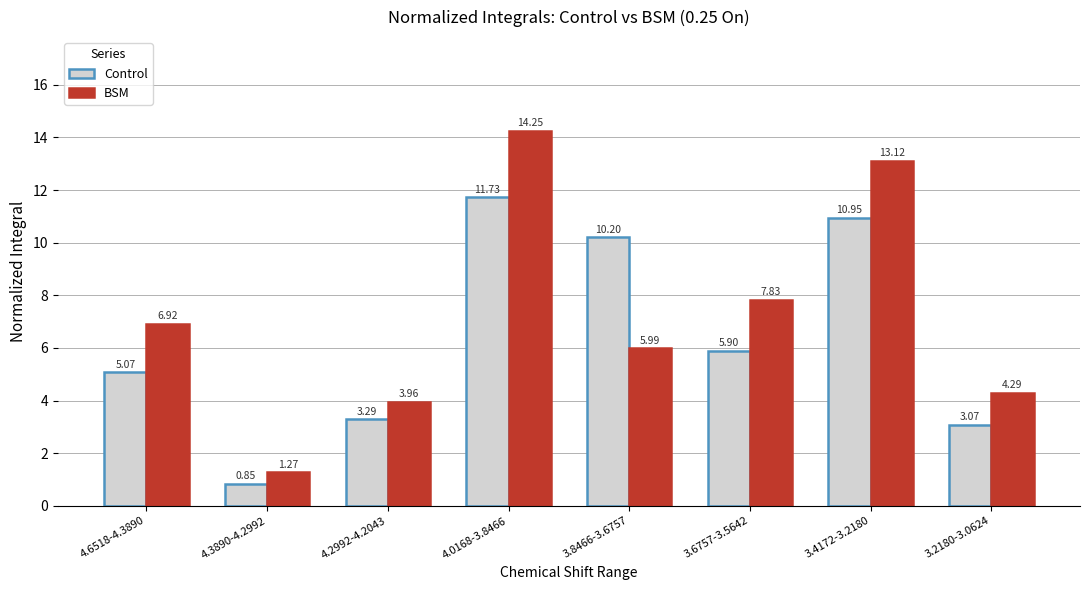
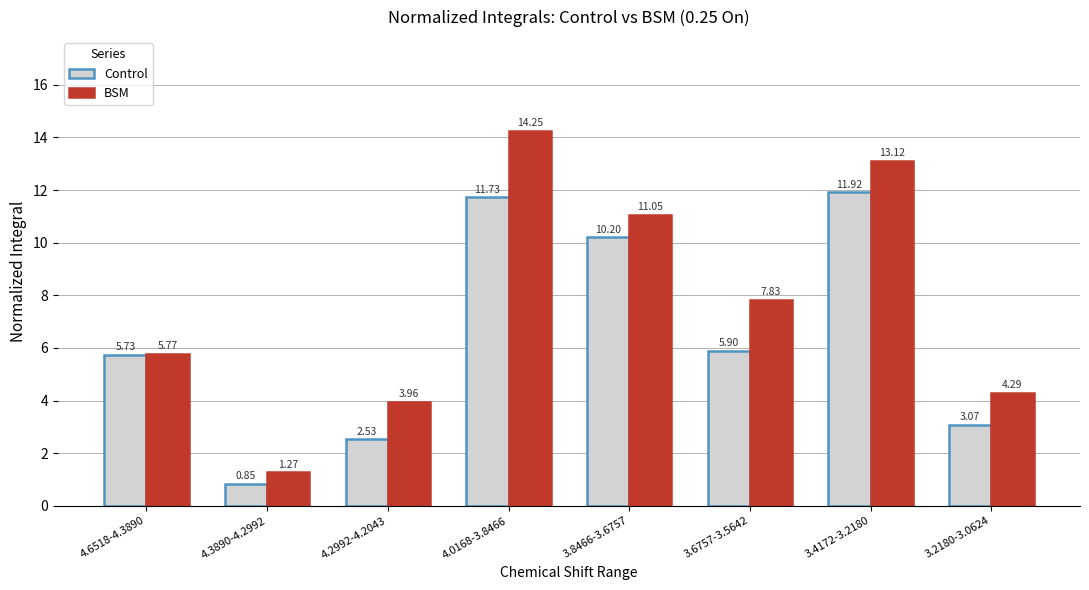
  {
    "Control": {
-     "4.6518-4.3890": 5.07,
+     "4.6518-4.3890": 5.73,
      "4.3890-4.2992": 0.85,
-     "4.2992-4.2043": 3.29,
+     "4.2992-4.2043": 2.53,
      "4.0168-3.8466": 11.73,
      "3.8466-3.6757": 10.20,
      "3.6757-3.5642": 5.90,
-     "3.4172-3.2180": 10.95,
+     "3.4172-3.2180": 11.92,
      "3.2180-3.0624": 3.07
    },
    "BSM": {
-     "4.6518-4.3890": 6.92,
+     "4.6518-4.3890": 5.77,
      "4.3890-4.2992": 1.27,
      "4.2992-4.2043": 3.96,
      "4.0168-3.8466": 14.25,
-     "3.8466-3.6757": 5.99,
+     "3.8466-3.6757": 11.05,
      "3.6757-3.5642": 7.83,
      "3.4172-3.2180": 13.12,
      "3.2180-3.0624": 4.29
    }
  }
